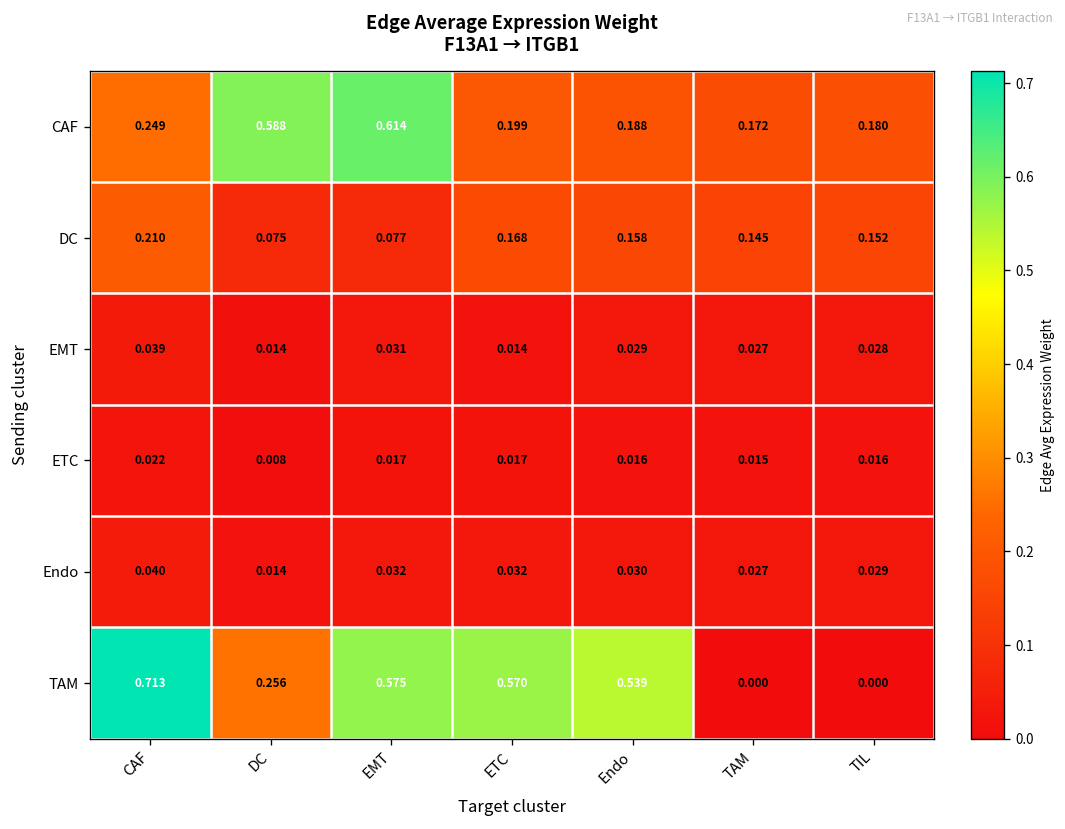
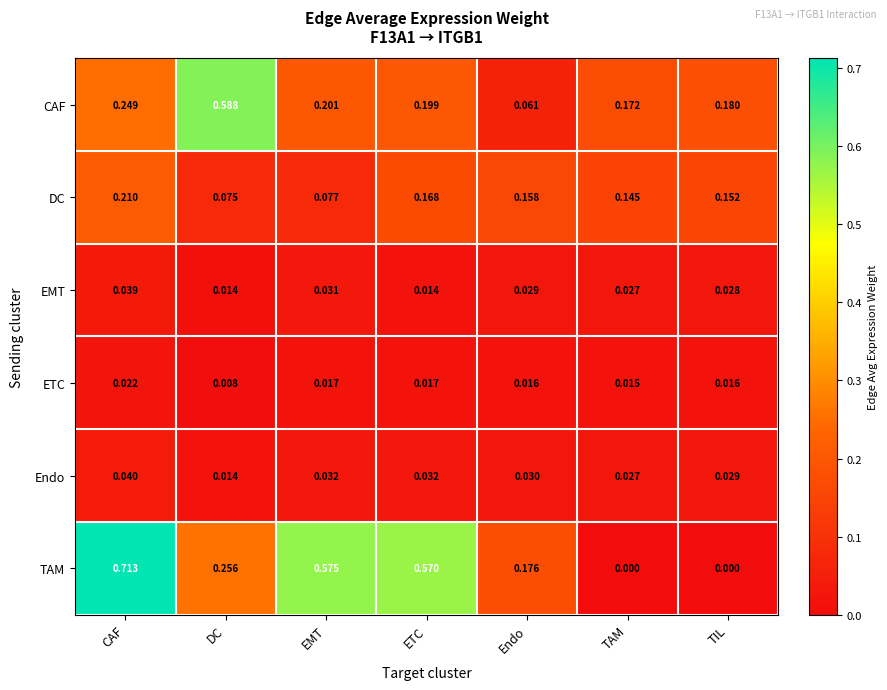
  {
    "CAF": {
      "CAF": 0.249,
      "DC": 0.588,
-     "EMT": 0.614,
+     "EMT": 0.201,
      "ETC": 0.199,
-     "Endo": 0.188,
+     "Endo": 0.061,
      "TAM": 0.172,
      "TIL": 0.180
    },
    "DC": {
      "CAF": 0.210,
      "DC": 0.075,
      "EMT": 0.077,
      "ETC": 0.168,
      "Endo": 0.158,
      "TAM": 0.145,
      "TIL": 0.152
    },
    "EMT": {
      "CAF": 0.039,
      "DC": 0.014,
      "EMT": 0.031,
      "ETC": 0.014,
      "Endo": 0.029,
      "TAM": 0.027,
      "TIL": 0.028
    },
    "ETC": {
      "CAF": 0.022,
      "DC": 0.008,
      "EMT": 0.017,
      "ETC": 0.017,
      "Endo": 0.016,
      "TAM": 0.015,
      "TIL": 0.016
    },
    "Endo": {
      "CAF": 0.040,
      "DC": 0.014,
      "EMT": 0.032,
      "ETC": 0.032,
      "Endo": 0.030,
      "TAM": 0.027,
      "TIL": 0.029
    },
    "TAM": {
      "CAF": 0.713,
      "DC": 0.256,
      "EMT": 0.575,
      "ETC": 0.570,
-     "Endo": 0.539,
+     "Endo": 0.176,
      "TAM": 0.000,
      "TIL": 0.000
    }
  }
